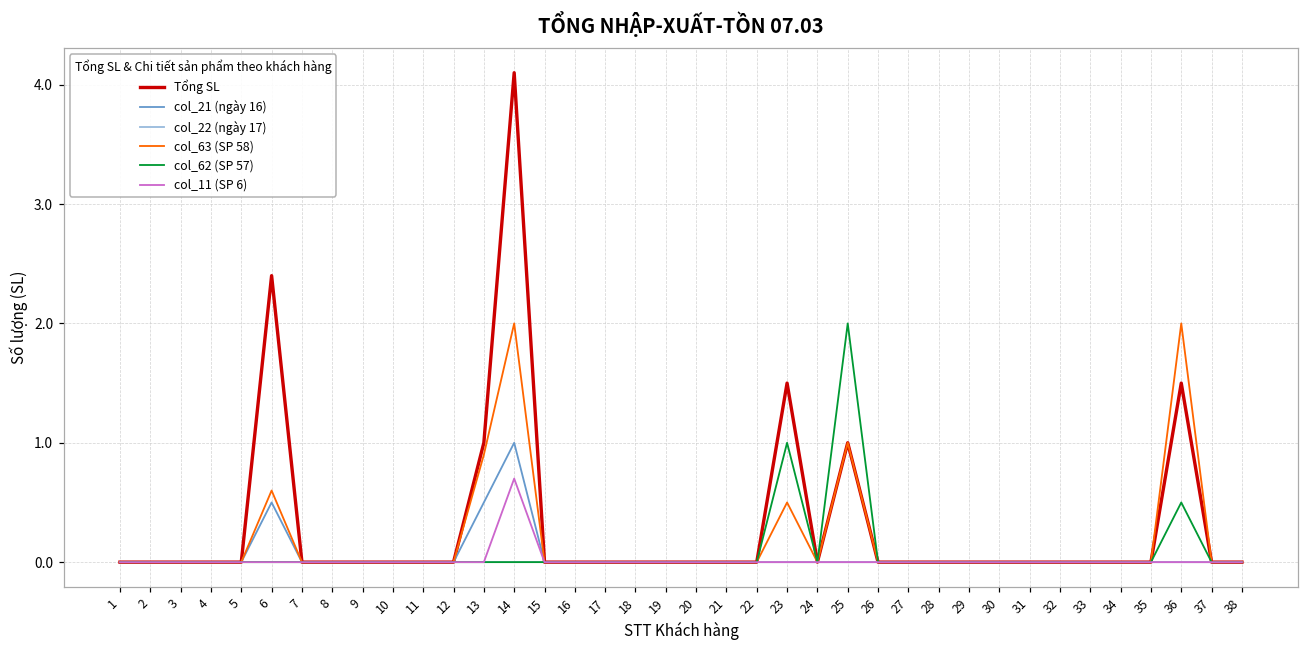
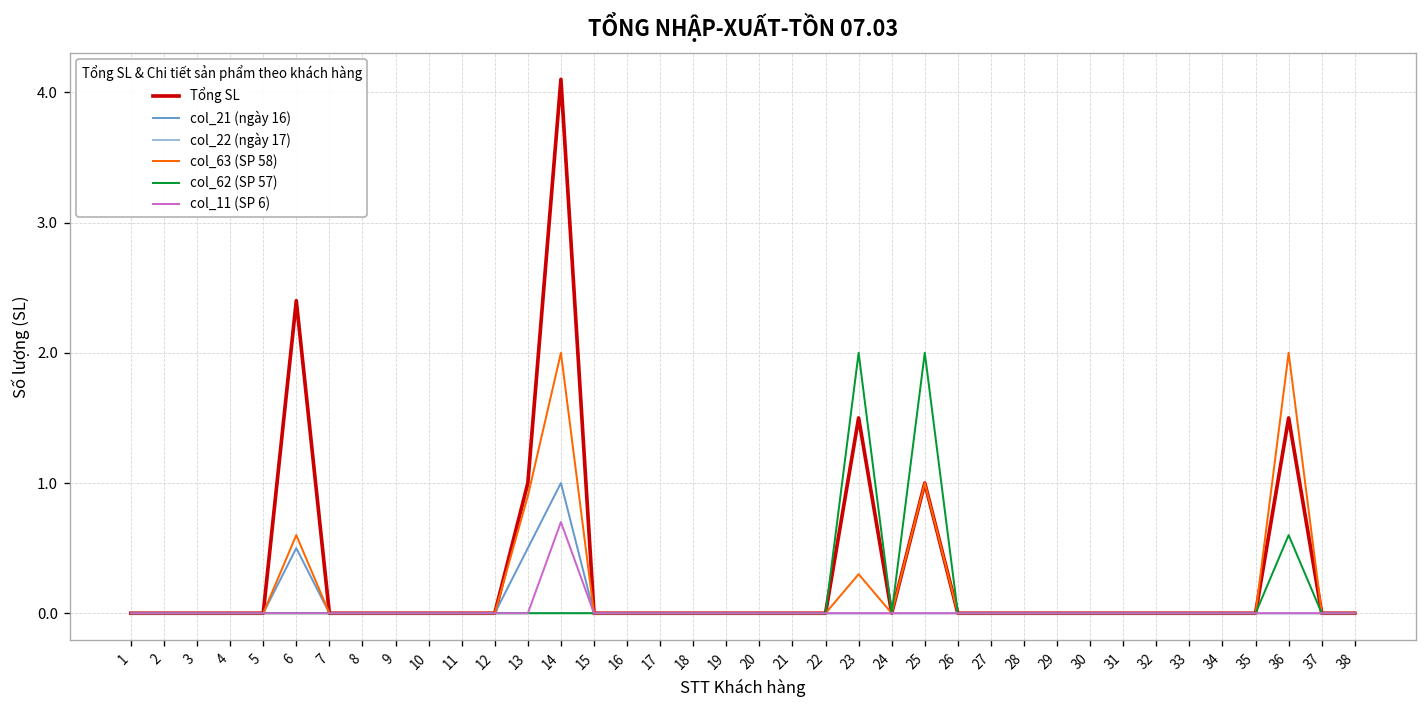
  {
    "Tổng SL": {
      "6": 2.4,
      "13": 1.0,
      "14": 4.1,
      "23": 1.5,
      "36": 1.5
    },
    "col_21 (ngày 16)": {
      "6": 0.5,
      "13": 0.5,
      "14": 1.0
    },
    "col_63 (SP 58)": {
      "6": 0.6,
      "13": 0.9,
      "14": 2.0,
-     "23": 0.5,
+     "23": 0.3,
      "36": 2.0
    },
    "col_62 (SP 57)": {
-     "23": 1,
+     "23": 2,
      "25": 2.0,
-     "36": 0.5
+     "36": 0.6
    },
    "col_11 (SP 6)": {
      "14": 0.7
    }
  }
